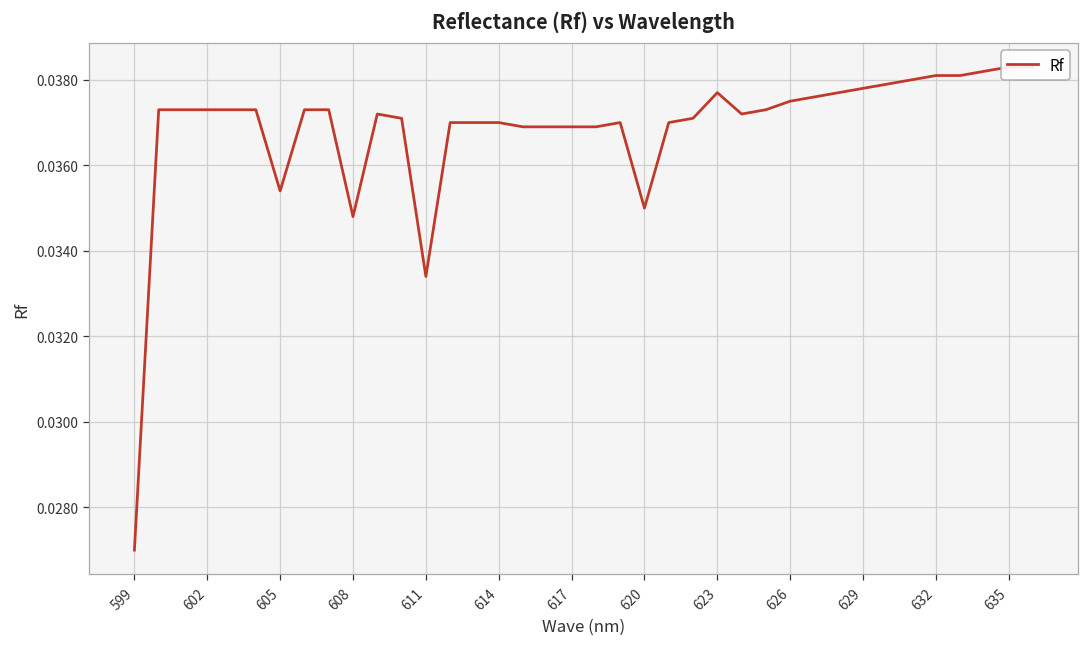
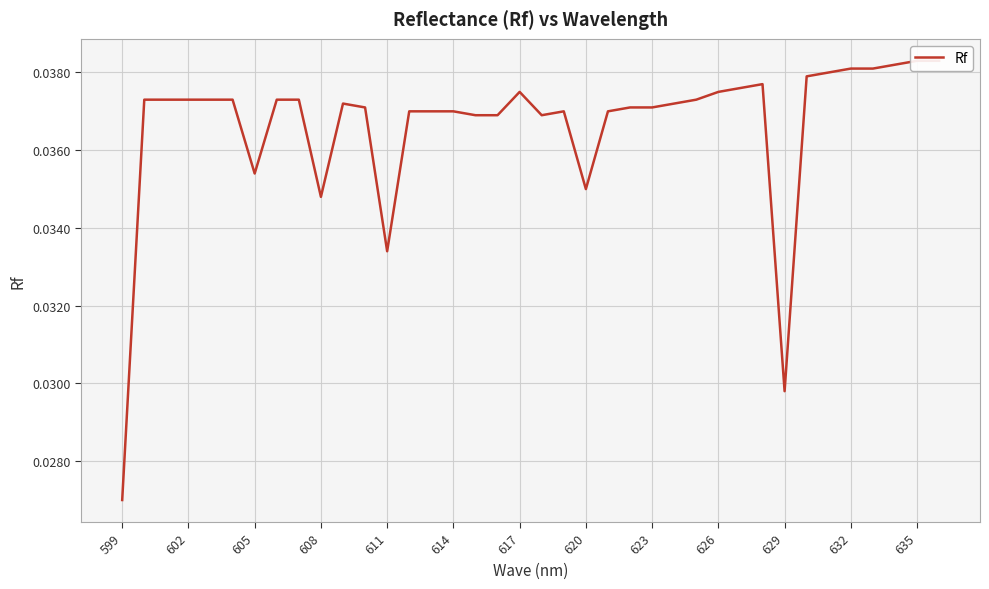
  {
    "599": 0.0270,
    "602": 0.0373,
    "605": 0.0354,
    "608": 0.0348,
    "611": 0.0334,
    "614": 0.0370,
-   "617": 0.0369,
+   "617": 0.0375,
    "620": 0.0350,
-   "623": 0.0377,
+   "623": 0.0371,
    "626": 0.0375,
-   "629": 0.0378,
+   "629": 0.0298,
    "632": 0.0381
  }
